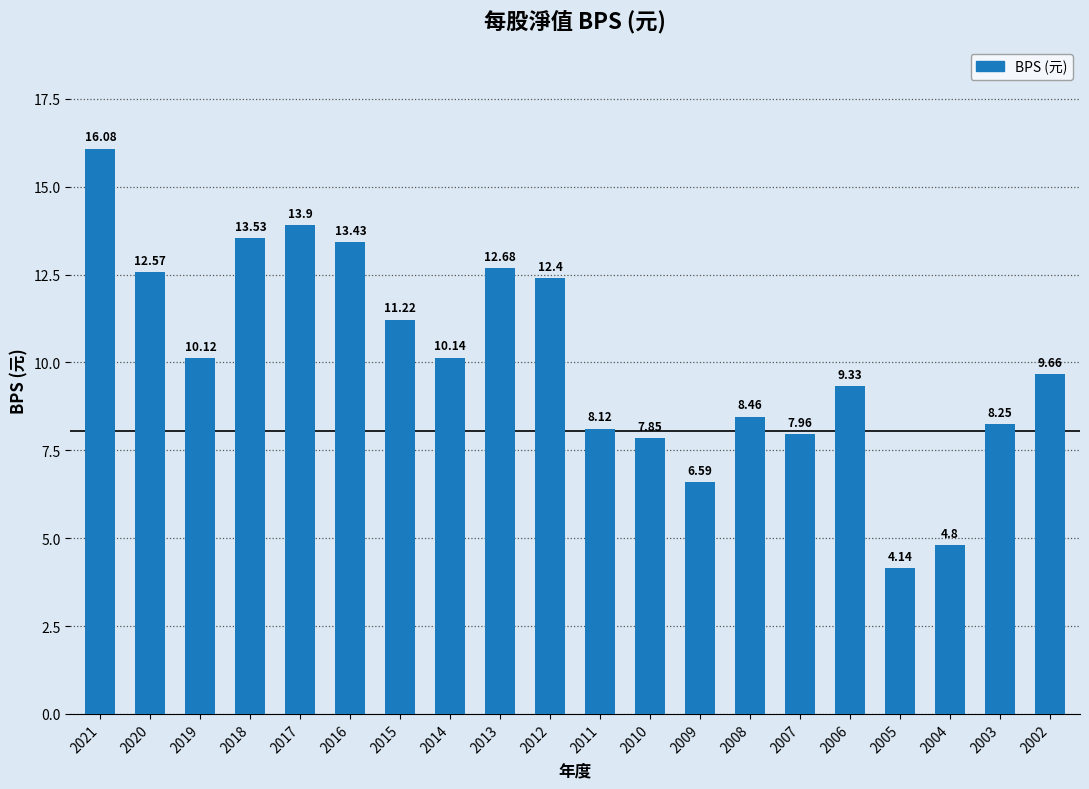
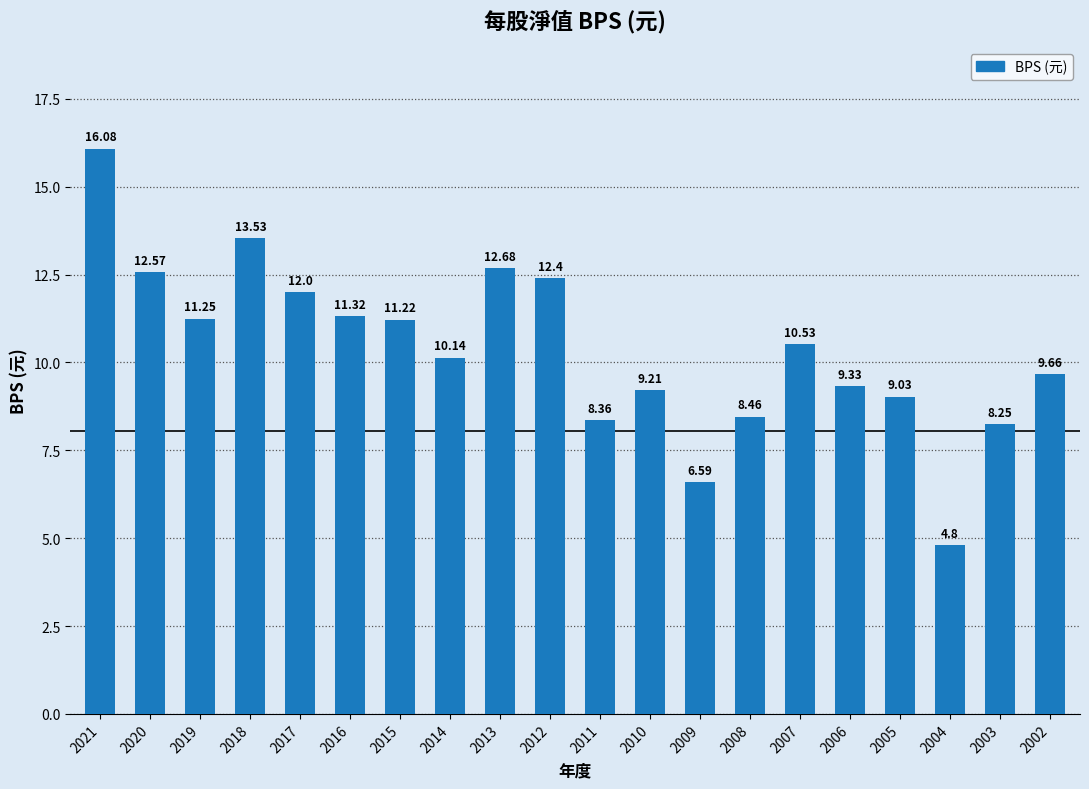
  {
    "2021": 16.08,
    "2020": 12.57,
-   "2019": 10.12,
+   "2019": 11.25,
    "2018": 13.53,
-   "2017": 13.9,
-   "2016": 13.43,
+   "2017": 12.0,
+   "2016": 11.32,
    "2015": 11.22,
    "2014": 10.14,
    "2013": 12.68,
    "2012": 12.4,
-   "2011": 8.12,
-   "2010": 7.85,
+   "2011": 8.36,
+   "2010": 9.21,
    "2009": 6.59,
    "2008": 8.46,
-   "2007": 7.96,
+   "2007": 10.53,
    "2006": 9.33,
-   "2005": 4.14,
+   "2005": 9.03,
    "2004": 4.8,
    "2003": 8.25,
    "2002": 9.66
  }
